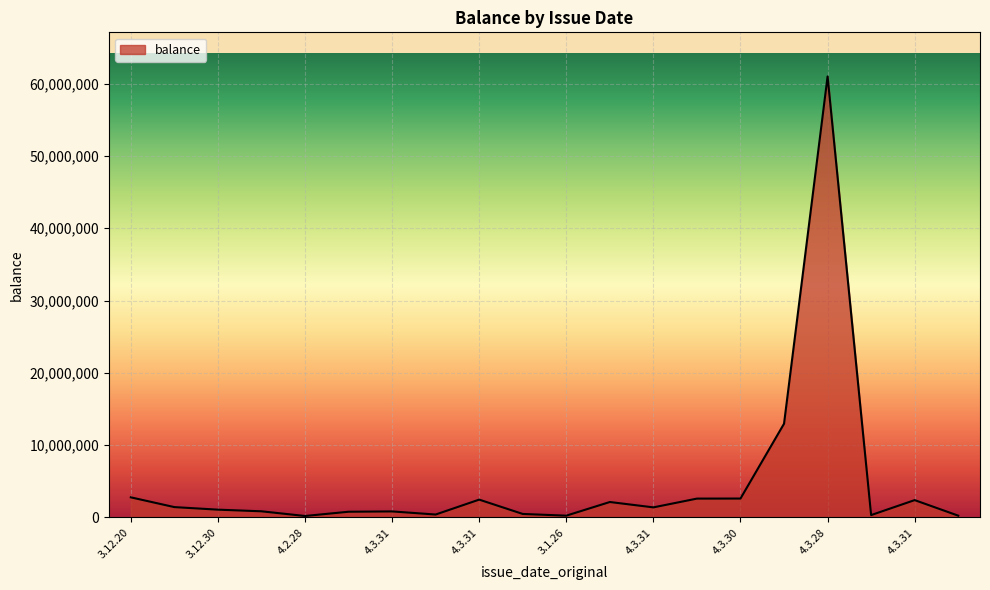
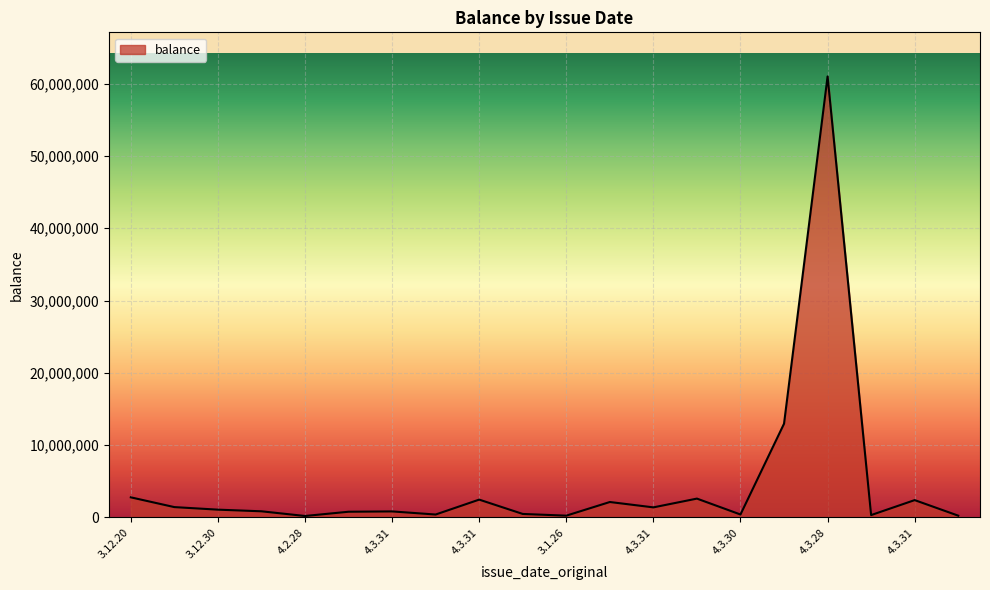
  {
    "3.12.20": "3,000,000",
    "3.12.30": "1,000,000",
    "4.2.28": "0",
    "3.1.26": "0",
-   "4.3.30": "3,000,000",
+   "4.3.30": "0",
    "4.3.28": "61,000,000"
  }
